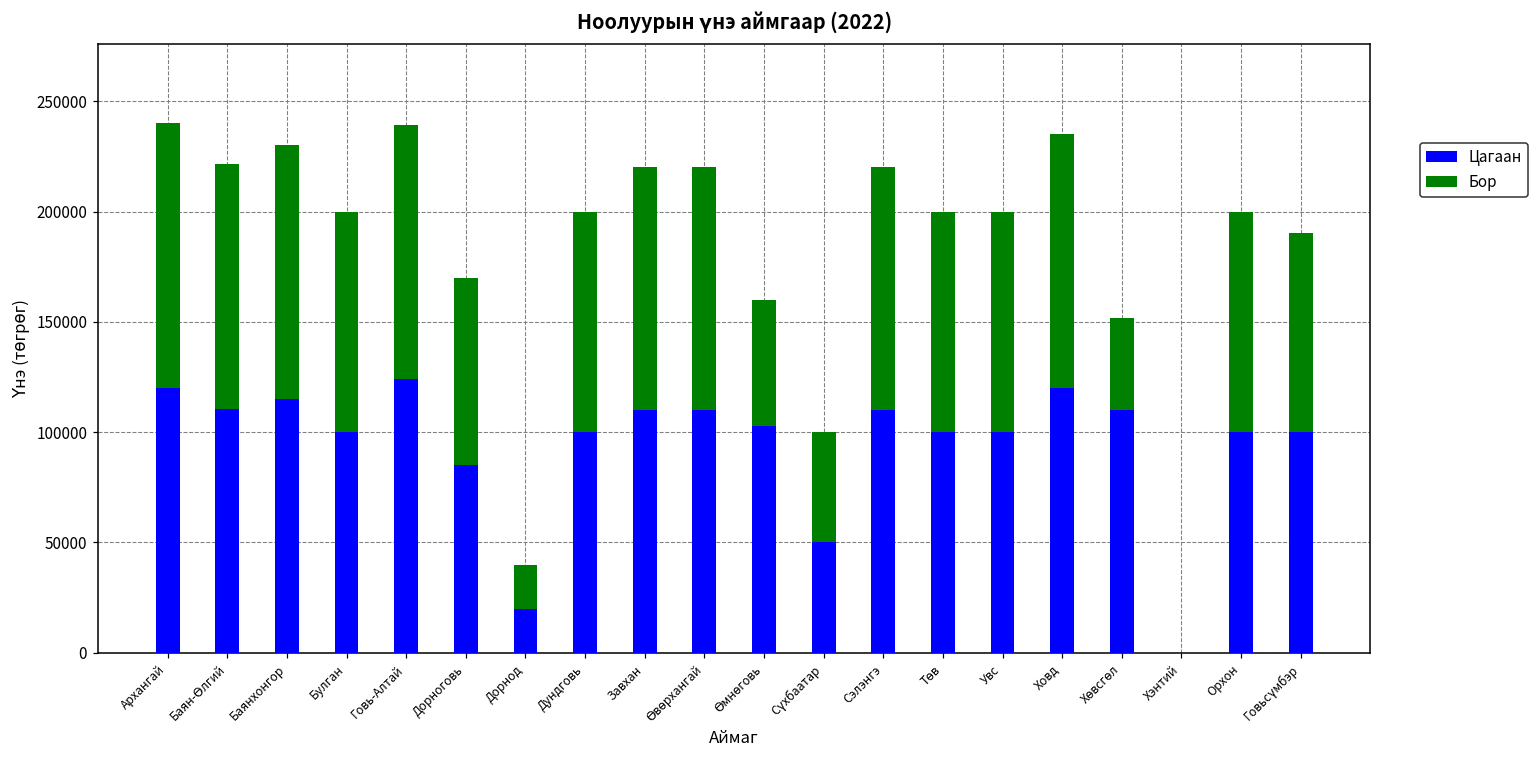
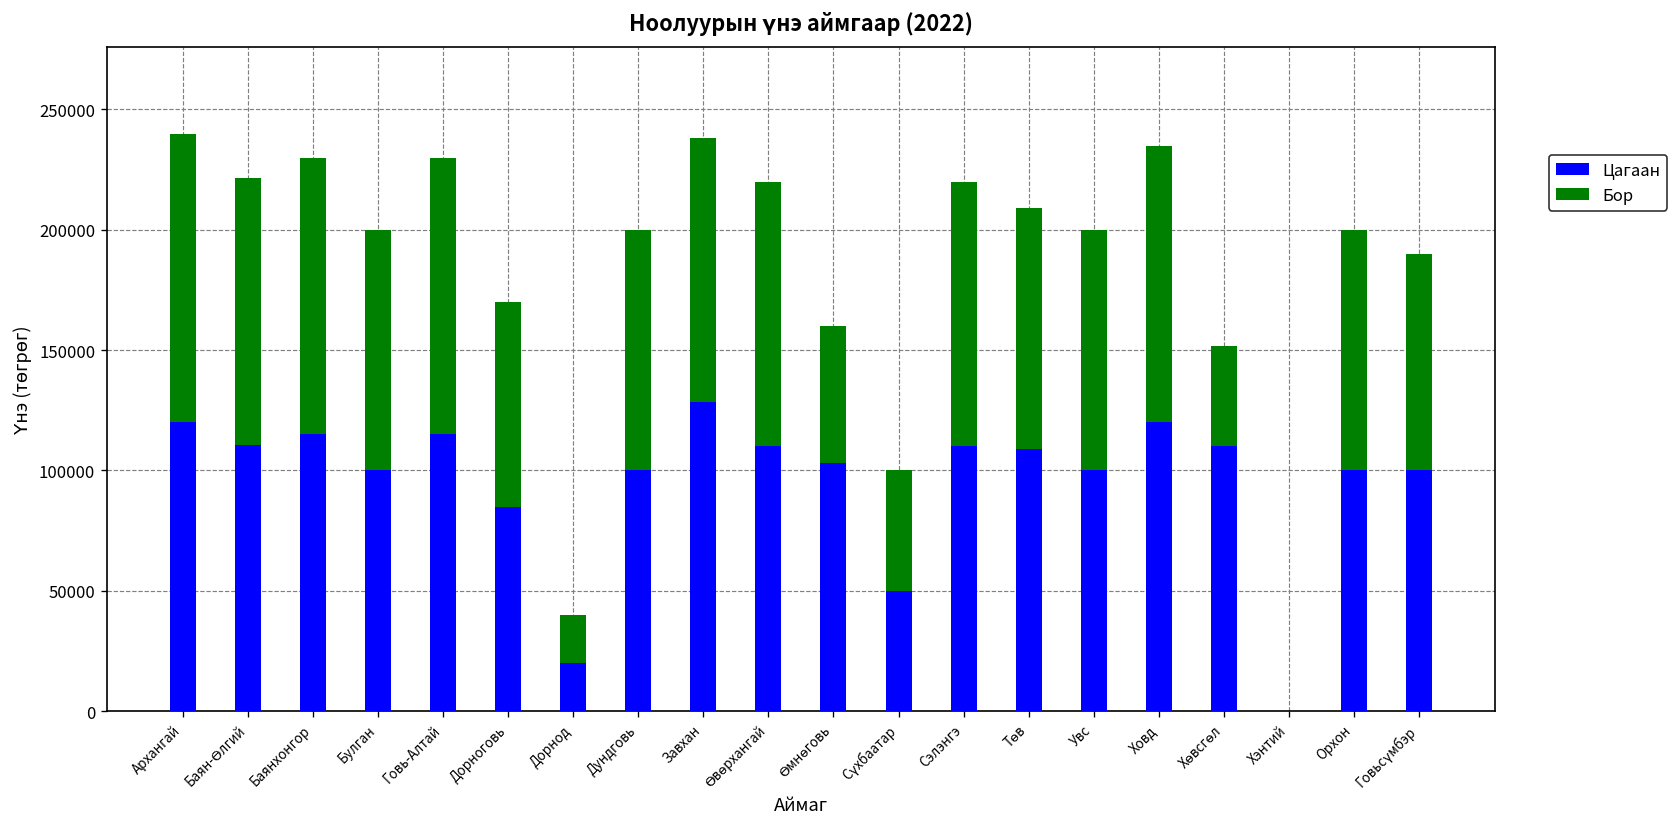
  {
    "Цагаан": {
      "Архангай": 120000,
      "Баян-Өлгий": 111000,
      "Баянхонгор": 115000,
      "Булган": 100000,
-     "Говь-Алтай": 124000,
+     "Говь-Алтай": 115000,
      "Дорноговь": 85000,
      "Дорнод": 20000,
      "Дундговь": 100000,
-     "Завхан": 110000,
+     "Завхан": 128000,
      "Өвөрхангай": 110000,
      "Өмнөговь": 103000,
      "Сүхбаатар": 50000,
      "Сэлэнгэ": 110000,
-     "Төв": 100000,
+     "Төв": 109000,
      "Увс": 100000,
      "Ховд": 120000,
      "Хөвсгөл": 110000,
      "Хэнтий": 0,
      "Орхон": 100000,
      "Говьсүмбэр": 100000
    },
    "Бор": {
      "Архангай": 120000,
      "Баян-Өлгий": 111000,
      "Баянхонгор": 115000,
      "Булган": 100000,
      "Говь-Алтай": 115000,
      "Дорноговь": 85000,
      "Дорнод": 20000,
      "Дундговь": 100000,
      "Завхан": 110000,
      "Өвөрхангай": 110000,
      "Өмнөговь": 57000,
      "Сүхбаатар": 50000,
      "Сэлэнгэ": 110000,
      "Төв": 100000,
      "Увс": 100000,
      "Ховд": 115000,
      "Хөвсгөл": 42000,
      "Хэнтий": 0,
      "Орхон": 100000,
      "Говьсүмбэр": 90000
    }
  }
